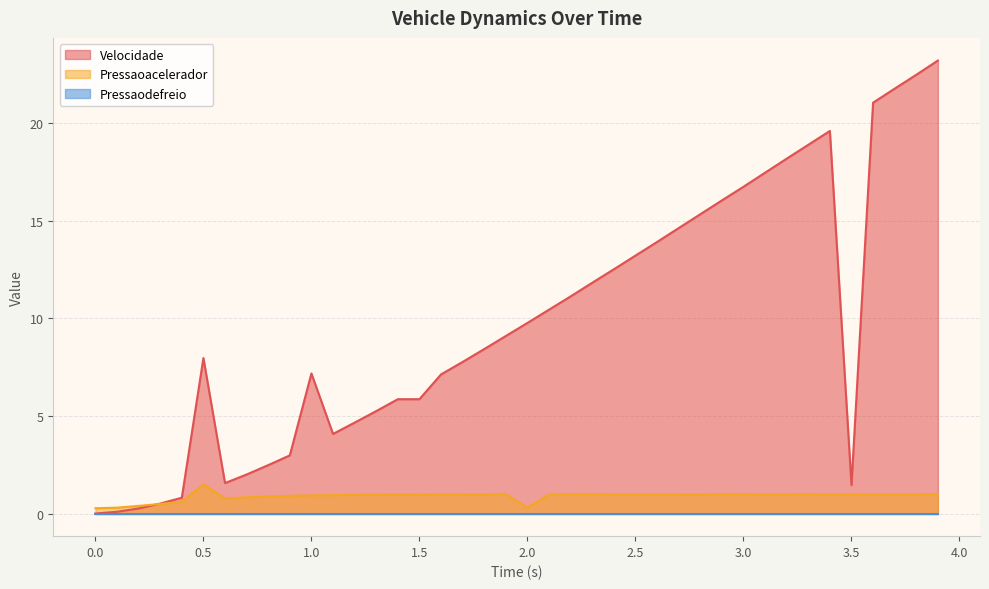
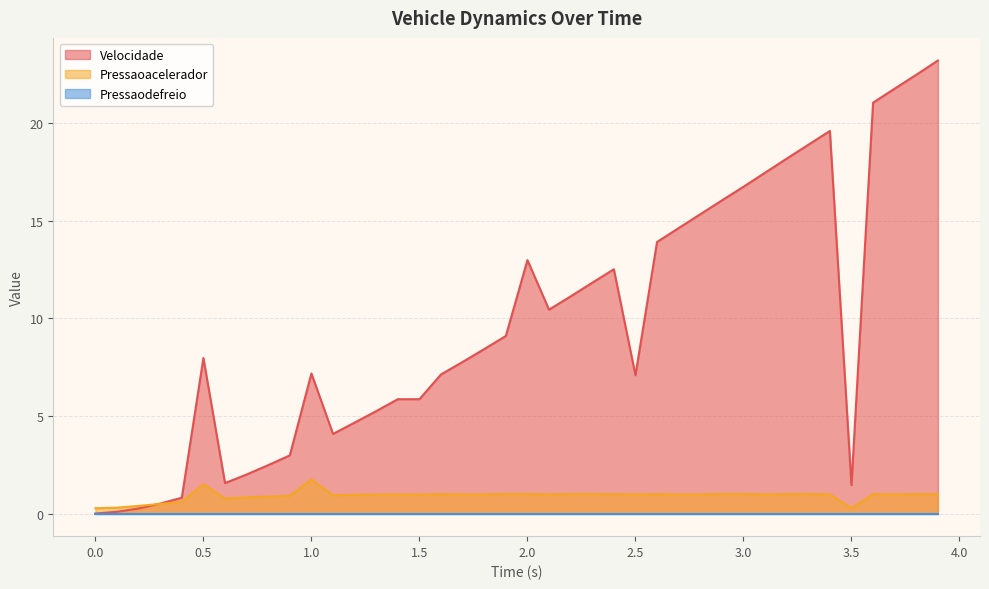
  {
    "Velocidade": {
      "0.5": 8.0,
      "1.0": 7.2,
      "1.5": 5.9,
-     "2.0": 9.8,
-     "2.5": 13.2,
+     "2.0": 13.0,
+     "2.5": 7.1,
      "3.0": 16.8,
      "3.5": 1.5
    },
    "Pressaoacelerador": {
      "0.0": 0.3,
      "0.5": 1.5,
-     "1.0": 0.9,
+     "1.0": 1.8,
      "1.5": 1.0,
-     "2.0": 0.3,
+     "2.0": 1.0,
      "2.5": 1.0,
      "3.0": 1.0,
-     "3.5": 1.0
+     "3.5": 0.3
    },
    "Pressaodefreio": {
      "0.5": 0.0,
      "1.0": 0.0,
      "1.5": 0.0,
      "2.0": 0.0,
      "2.5": 0.0,
      "3.0": 0.0,
      "3.5": 0.0
    }
  }
